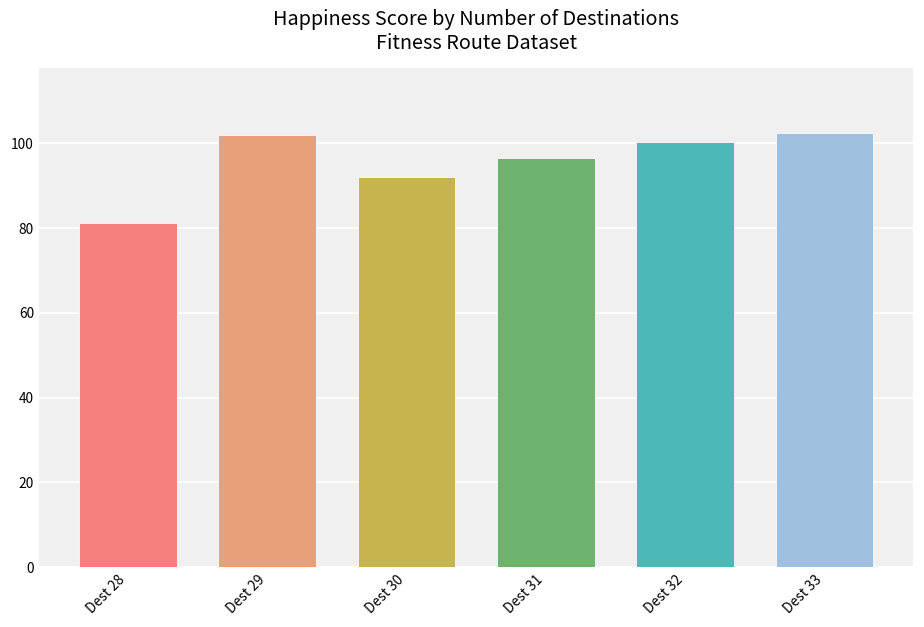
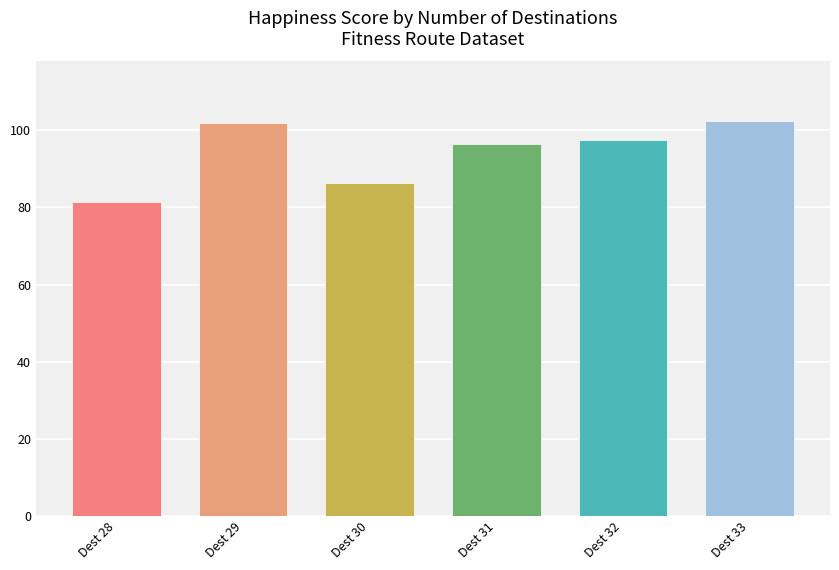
  {
    "Dest 28": 81,
    "Dest 29": 102,
-   "Dest 30": 92,
+   "Dest 30": 86,
    "Dest 31": 97,
-   "Dest 32": 100,
+   "Dest 32": 97,
    "Dest 33": 103
  }
